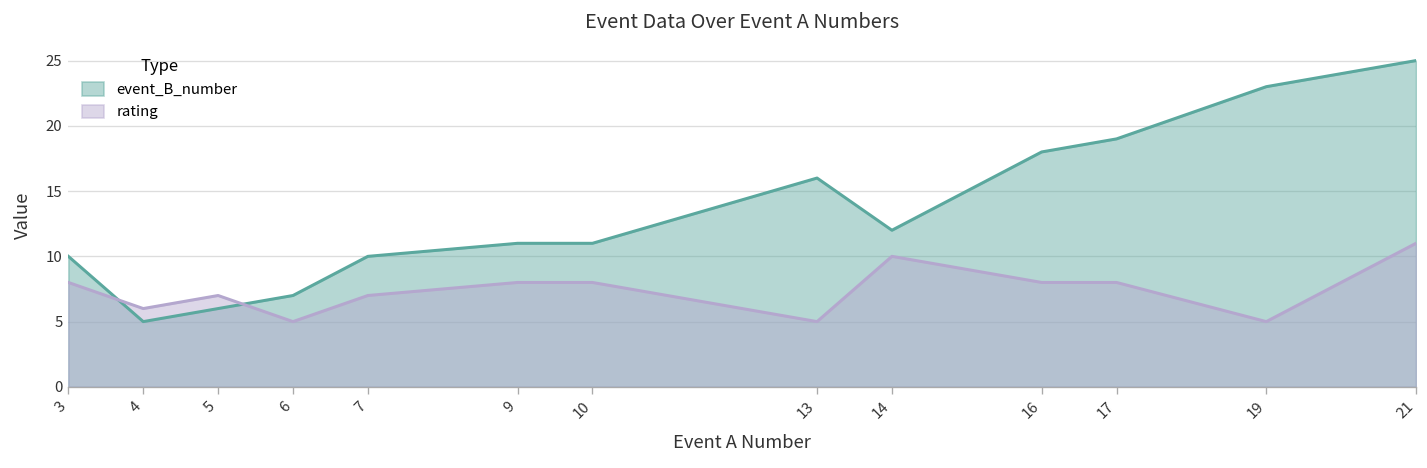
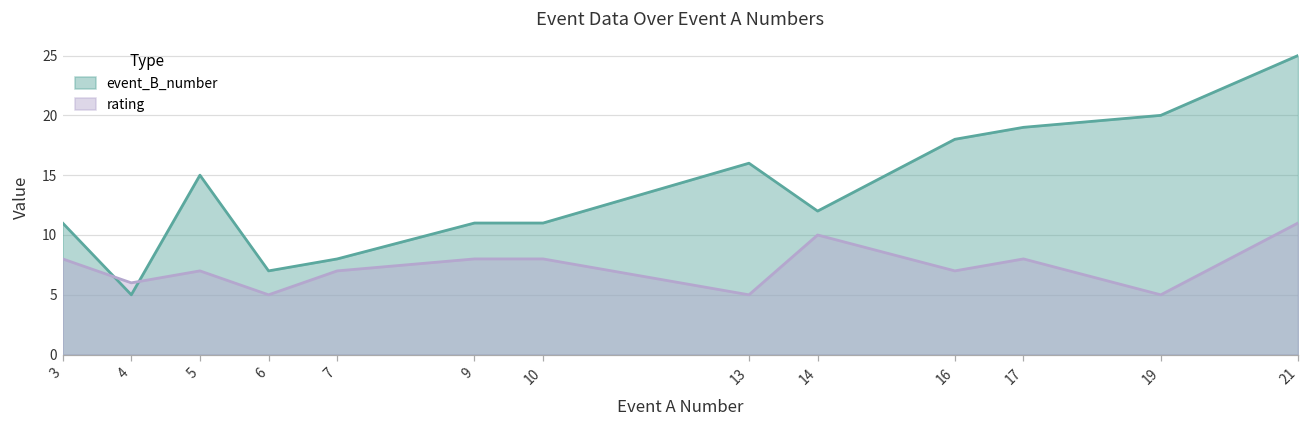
  {
    "event_B_number": {
-     "3": 10,
+     "3": 11,
      "4": 5,
-     "5": 6,
+     "5": 15,
      "6": 7,
-     "7": 10,
+     "7": 8,
      "9": 11,
      "10": 11,
      "13": 16,
      "14": 12,
      "16": 18,
      "17": 19,
-     "19": 23,
+     "19": 20,
      "21": 25
    },
    "rating": {
      "3": 8,
      "4": 6,
      "5": 7,
      "6": 5,
      "7": 7,
      "9": 8,
      "10": 8,
      "13": 5,
      "14": 10,
-     "16": 8,
+     "16": 7,
      "17": 8,
      "19": 5,
      "21": 11
    }
  }
